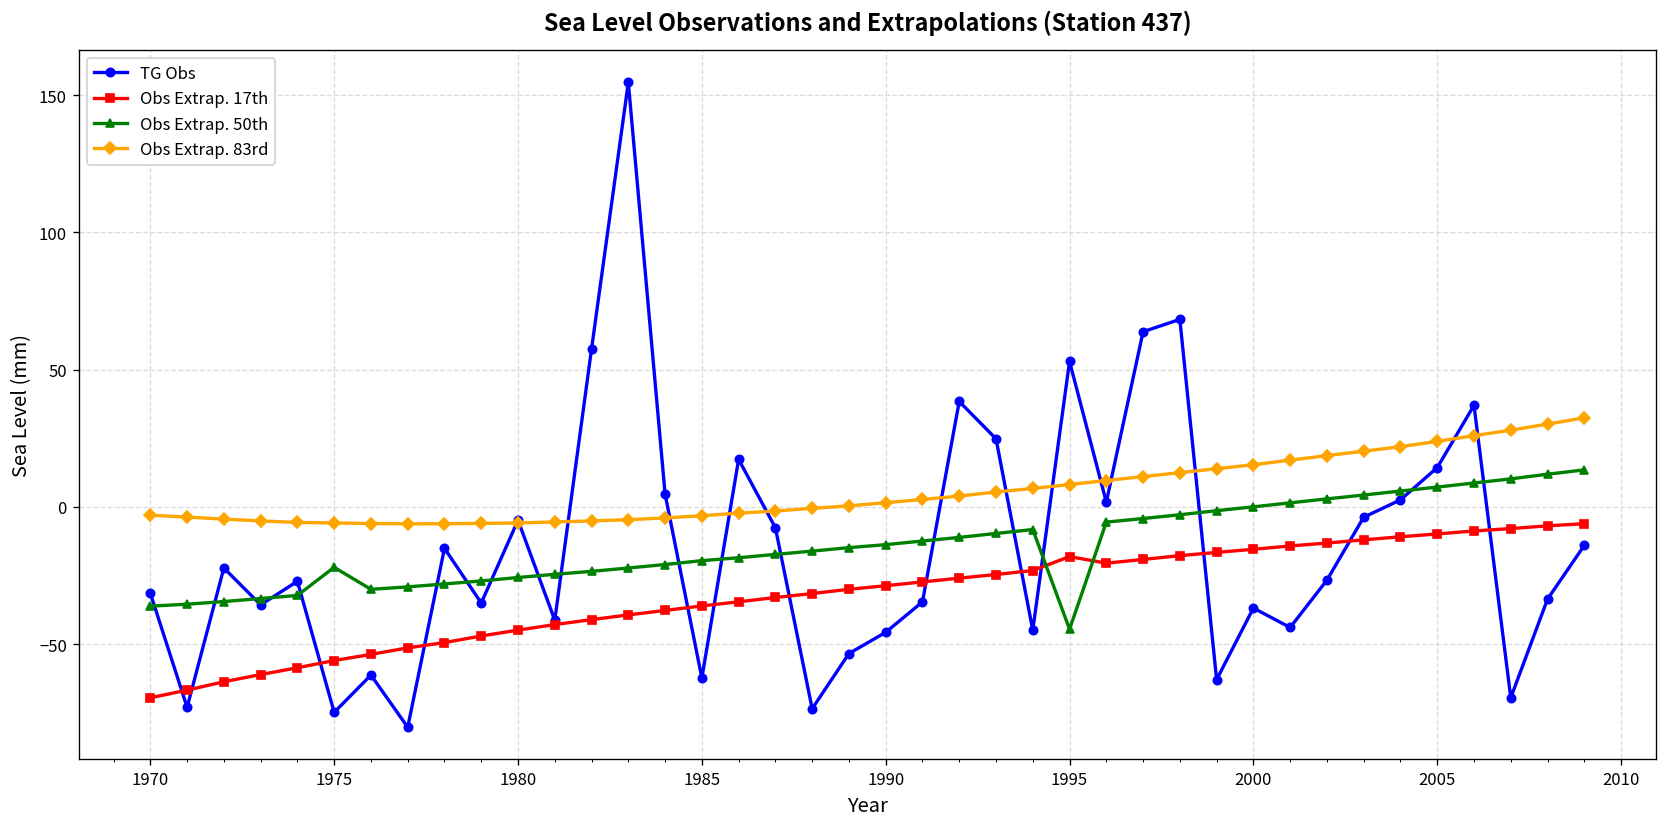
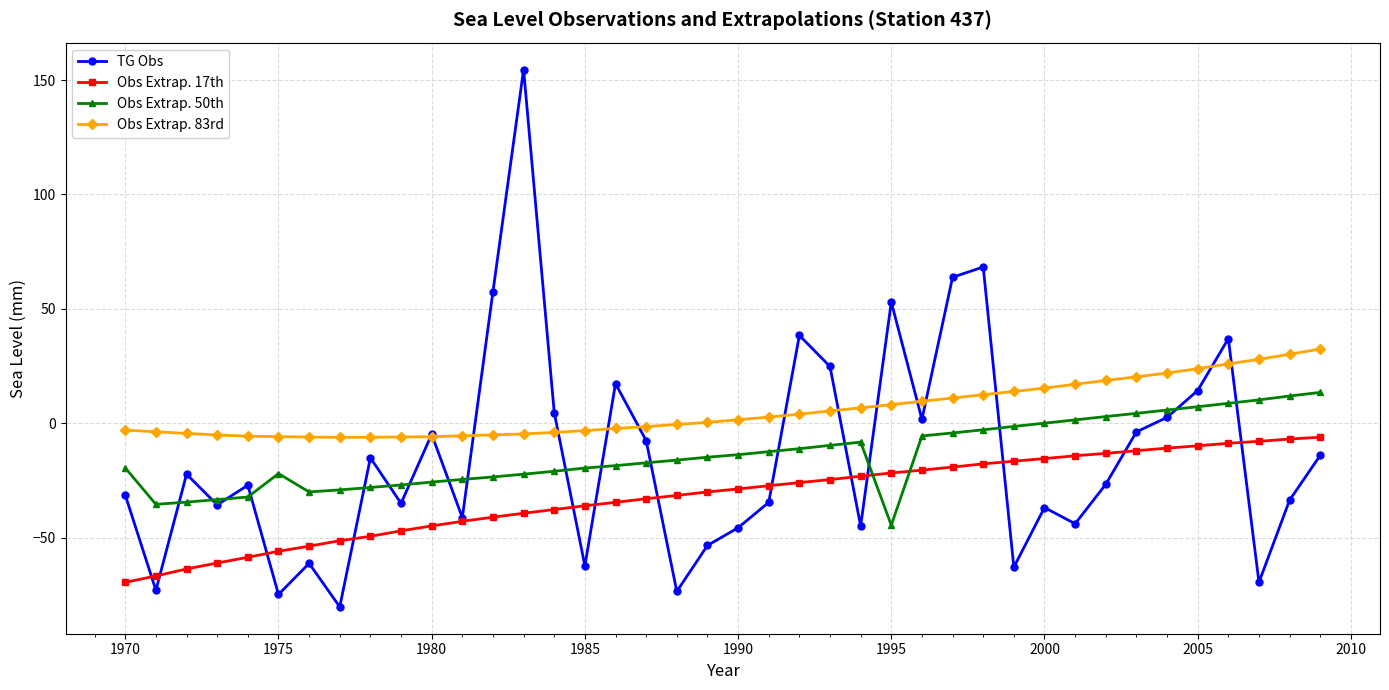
  {
    "TG Obs": {
      "1970": -31,
      "1975": -75,
      "1985": -62,
      "1990": -46,
      "1995": 53,
      "2000": -37,
      "2005": 14
    },
    "Obs Extrap. 17th": {
      "1970": -70,
      "1975": -56,
      "1980": -45,
      "1985": -36,
      "1990": -29,
-     "1995": -18,
+     "1995": -22,
      "2000": -15,
      "2005": -10
    },
    "Obs Extrap. 50th": {
-     "1970": -36,
+     "1970": -20,
      "1975": -22,
      "1980": -26,
      "1985": -20,
      "1990": -14,
      "1995": -45,
      "2000": 0,
      "2005": 7
    },
    "Obs Extrap. 83rd": {
      "1970": -3,
      "1975": -6,
      "1985": -3,
      "1990": 2,
      "1995": 8,
      "2000": 15,
      "2005": 24
    }
  }
